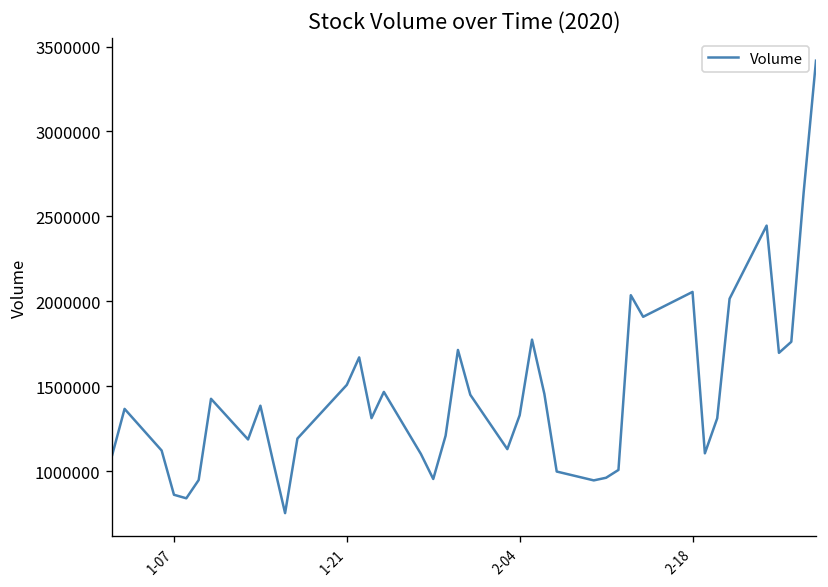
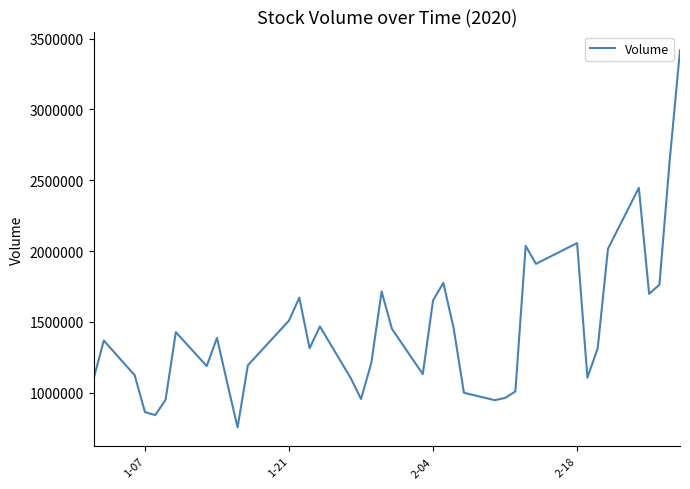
  {
    "1-07": 860000,
    "1-21": 1510000,
-   "2-04": 1330000,
+   "2-04": 1650000,
    "2-18": 2060000
  }
